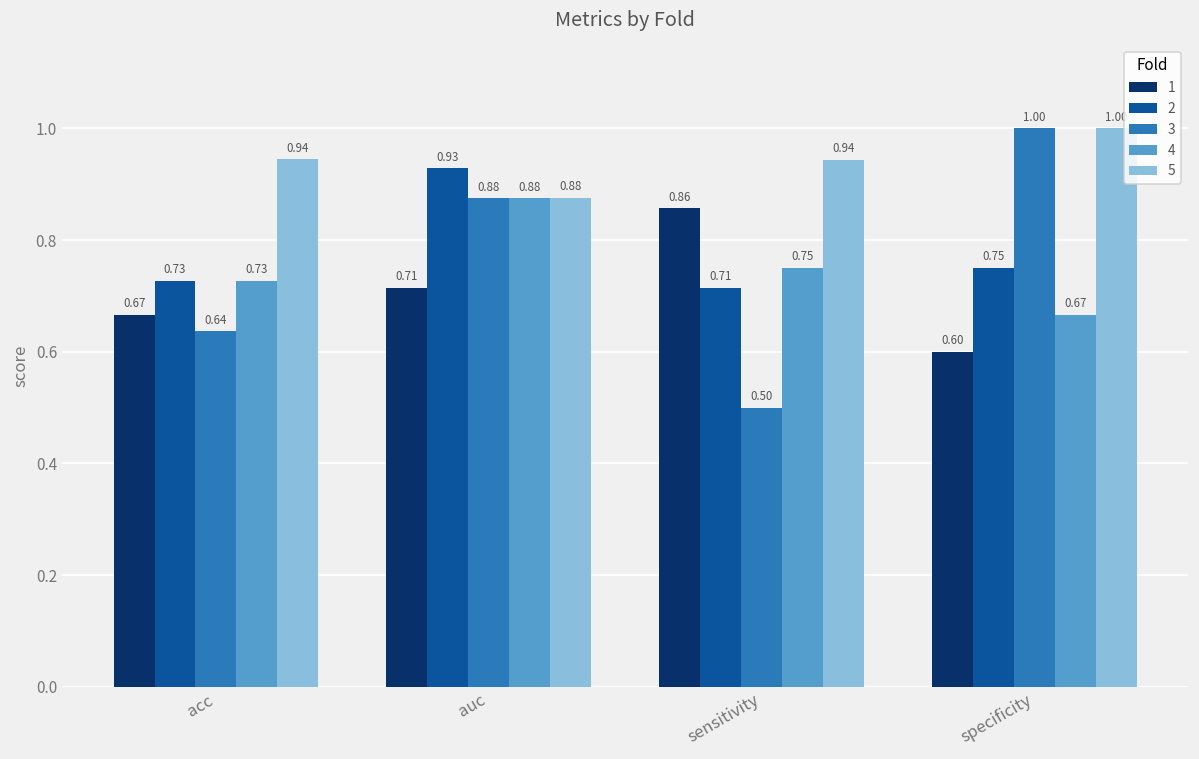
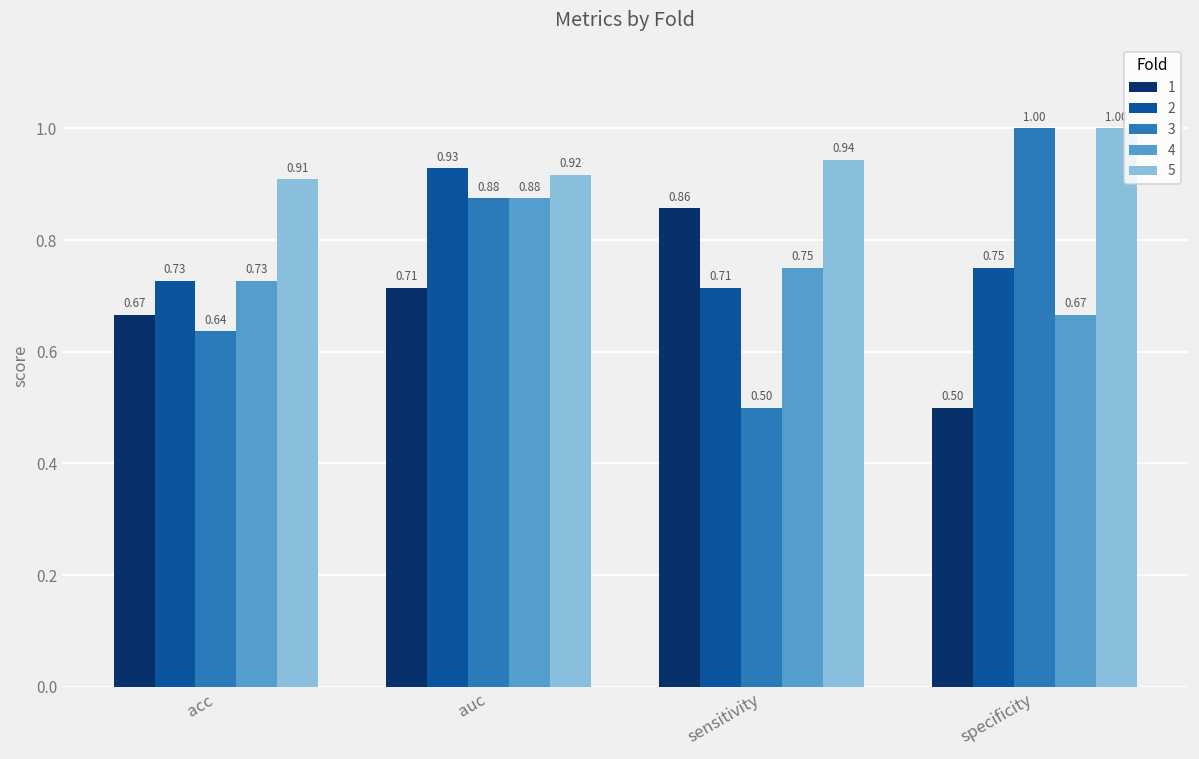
  {
    "1": {
      "acc": 0.67,
      "auc": 0.71,
      "sensitivity": 0.86,
-     "specificity": 0.60
+     "specificity": 0.50
    },
    "5": {
-     "acc": 0.94,
-     "auc": 0.88,
+     "acc": 0.91,
+     "auc": 0.92,
      "sensitivity": 0.94
    }
  }
